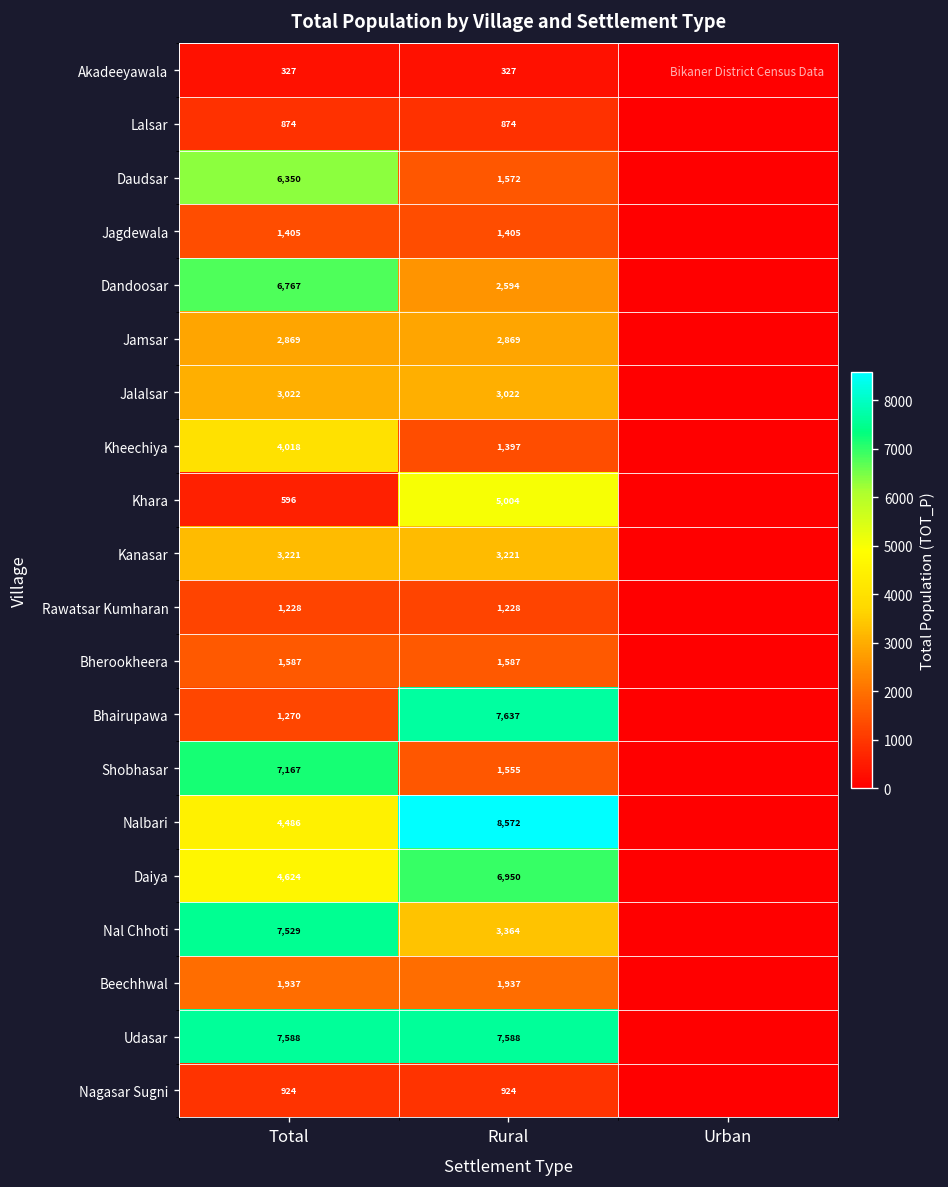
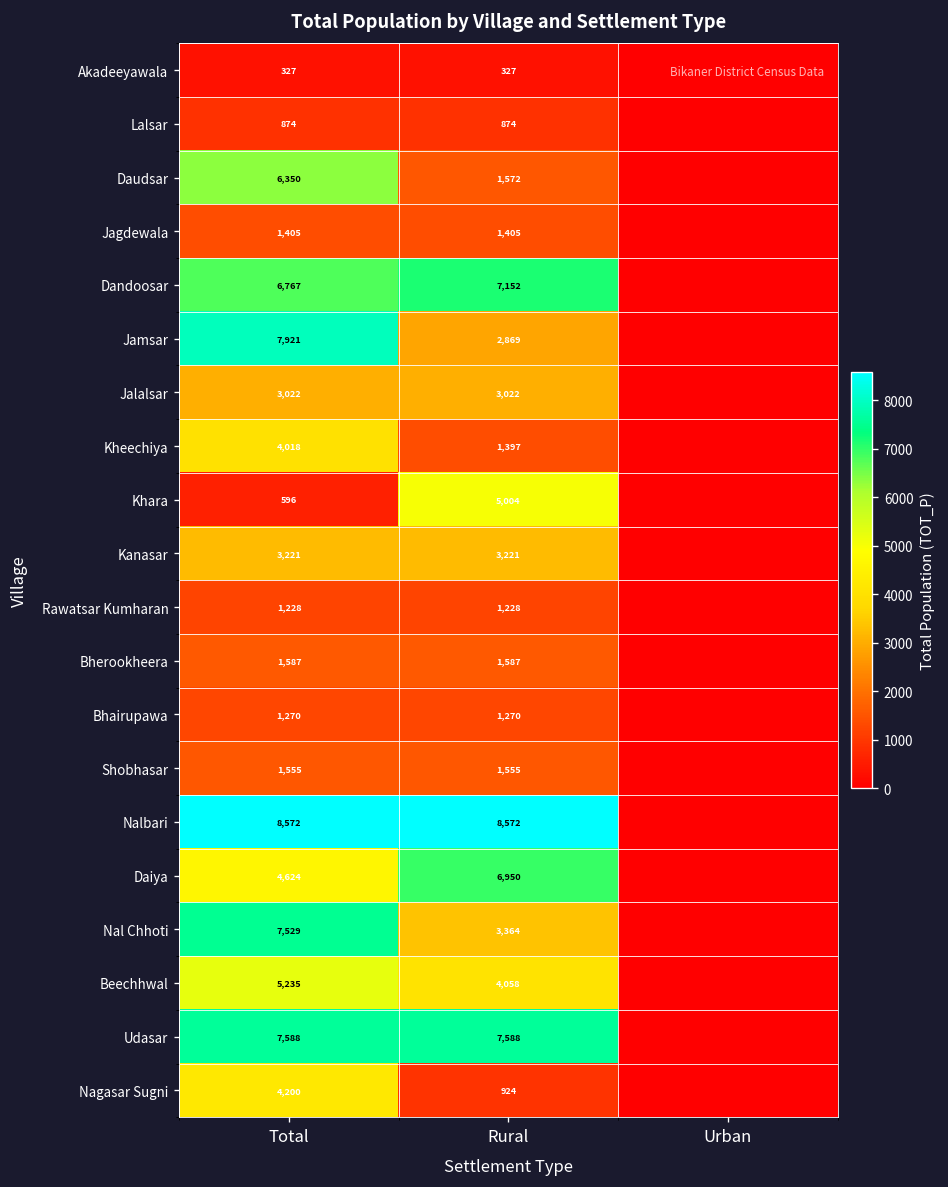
  {
    "Akadeeyawala": {
      "Total": "327",
      "Rural": "327"
    },
    "Lalsar": {
      "Total": "874",
      "Rural": "874"
    },
    "Daudsar": {
      "Total": "6,350",
      "Rural": "1,572"
    },
    "Jagdewala": {
      "Total": "1,405",
      "Rural": "1,405"
    },
    "Dandoosar": {
      "Total": "6,767",
-     "Rural": "2,594"
+     "Rural": "7,152"
    },
    "Jamsar": {
-     "Total": "2,869",
+     "Total": "7,921",
      "Rural": "2,869"
    },
    "Jalalsar": {
      "Total": "3,022",
      "Rural": "3,022"
    },
    "Kheechiya": {
      "Total": "4,018",
      "Rural": "1,397"
    },
    "Khara": {
      "Total": "596",
      "Rural": "5,004"
    },
    "Kanasar": {
      "Total": "3,221",
      "Rural": "3,221"
    },
    "Rawatsar Kumharan": {
      "Total": "1,228",
      "Rural": "1,228"
    },
    "Bherookheera": {
      "Total": "1,587",
      "Rural": "1,587"
    },
    "Bhairupawa": {
      "Total": "1,270",
-     "Rural": "7,637"
+     "Rural": "1,270"
    },
    "Shobhasar": {
-     "Total": "7,167",
+     "Total": "1,555",
      "Rural": "1,555"
    },
    "Nalbari": {
-     "Total": "4,486",
+     "Total": "8,572",
      "Rural": "8,572"
    },
    "Daiya": {
      "Total": "4,624",
      "Rural": "6,950"
    },
    "Nal Chhoti": {
      "Total": "7,529",
      "Rural": "3,364"
    },
    "Beechhwal": {
-     "Total": "1,937",
-     "Rural": "1,937"
+     "Total": "5,235",
+     "Rural": "4,058"
    },
    "Udasar": {
      "Total": "7,588",
      "Rural": "7,588"
    },
    "Nagasar Sugni": {
-     "Total": "924",
+     "Total": "4,200",
      "Rural": "924"
    }
  }
